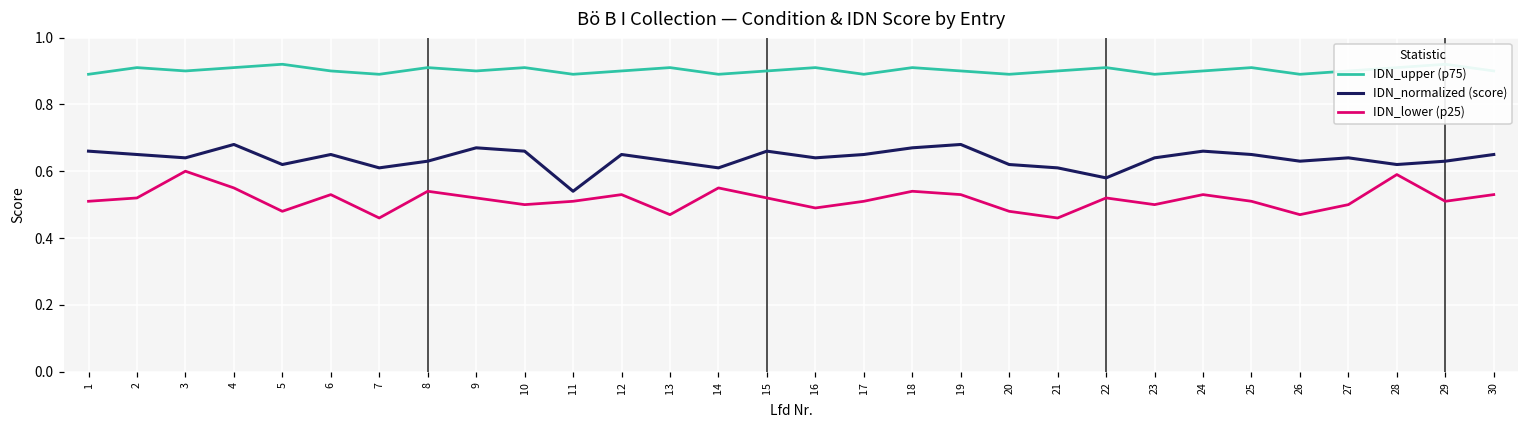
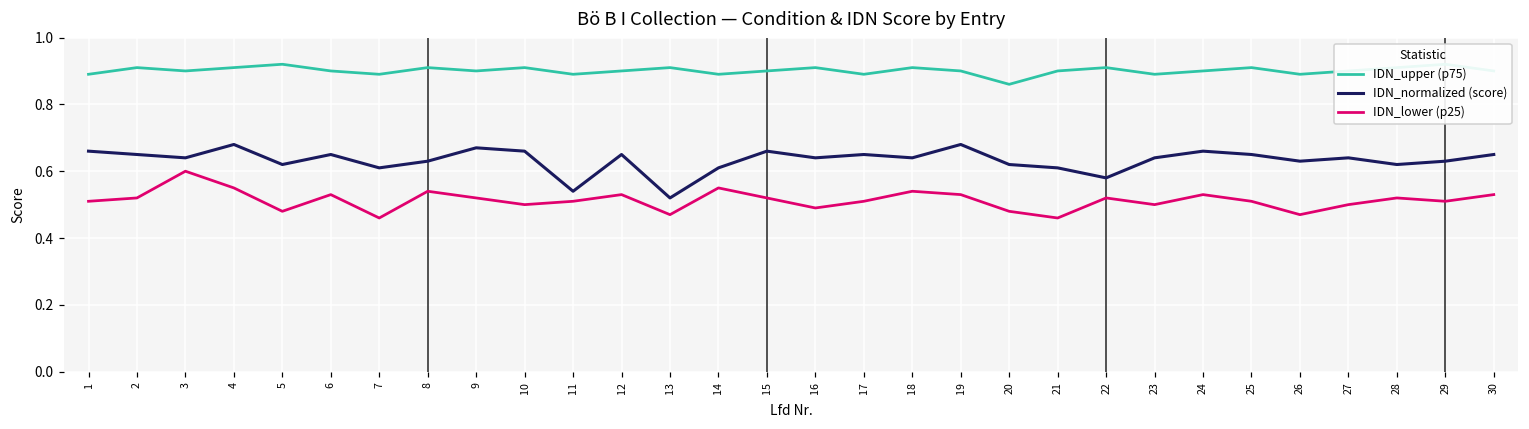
  {
    "IDN_upper (p75)": {
      "1": 0.89,
      "2": 0.91,
      "3": 0.90,
      "4": 0.91,
      "5": 0.92,
      "6": 0.90,
      "7": 0.89,
      "8": 0.91,
      "9": 0.90,
      "10": 0.91,
      "11": 0.89,
      "12": 0.90,
      "13": 0.91,
      "14": 0.89,
      "15": 0.90,
      "16": 0.91,
      "17": 0.89,
      "18": 0.91,
      "19": 0.90,
-     "20": 0.89,
+     "20": 0.86,
      "21": 0.90,
      "22": 0.91,
      "23": 0.89,
      "24": 0.90,
      "25": 0.91,
      "26": 0.89
    },
    "IDN_normalized (score)": {
      "1": 0.66,
      "2": 0.65,
      "3": 0.64,
      "4": 0.68,
      "5": 0.62,
      "6": 0.65,
      "7": 0.61,
      "8": 0.63,
      "9": 0.67,
      "10": 0.66,
      "11": 0.54,
      "12": 0.65,
-     "13": 0.63,
+     "13": 0.52,
      "14": 0.61,
      "15": 0.66,
      "16": 0.64,
      "17": 0.65,
-     "18": 0.67,
+     "18": 0.64,
      "19": 0.68,
      "20": 0.62,
      "21": 0.61,
      "22": 0.58,
      "23": 0.64,
      "24": 0.66,
      "25": 0.65,
      "26": 0.63,
      "27": 0.64,
      "28": 0.62,
      "29": 0.63,
      "30": 0.65
    },
    "IDN_lower (p25)": {
      "1": 0.51,
      "2": 0.52,
      "3": 0.60,
      "4": 0.55,
      "5": 0.48,
      "6": 0.53,
      "7": 0.46,
      "8": 0.54,
      "9": 0.52,
      "10": 0.50,
      "11": 0.51,
      "12": 0.53,
      "13": 0.47,
      "14": 0.55,
      "15": 0.52,
      "16": 0.49,
      "17": 0.51,
      "18": 0.54,
      "19": 0.53,
      "20": 0.48,
      "21": 0.46,
      "22": 0.52,
      "23": 0.50,
      "24": 0.53,
      "25": 0.51,
      "26": 0.47,
      "27": 0.50,
-     "28": 0.59,
+     "28": 0.52,
      "29": 0.51,
      "30": 0.53
    }
  }
